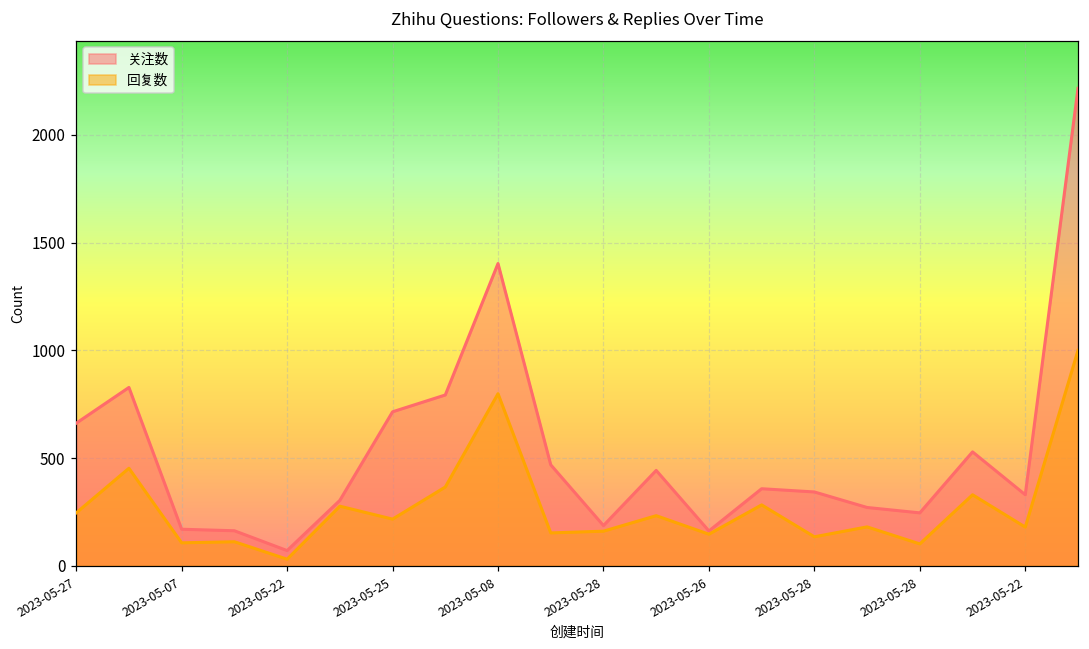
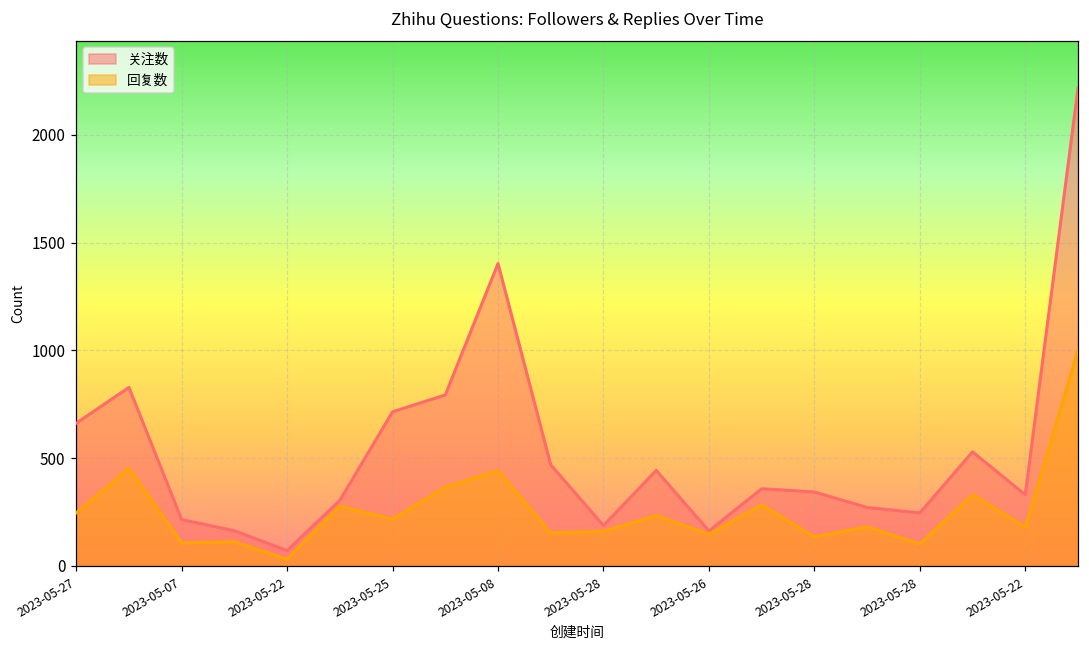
  {
    "关注数": {
-     "2023-05-07": 170,
+     "2023-05-07": 220,
      "2023-05-08": 1400,
      "2023-05-26": 160
    },
    "回复数": {
      "2023-05-07": 110,
-     "2023-05-08": 800,
+     "2023-05-08": 440,
      "2023-05-26": 150
    }
  }
